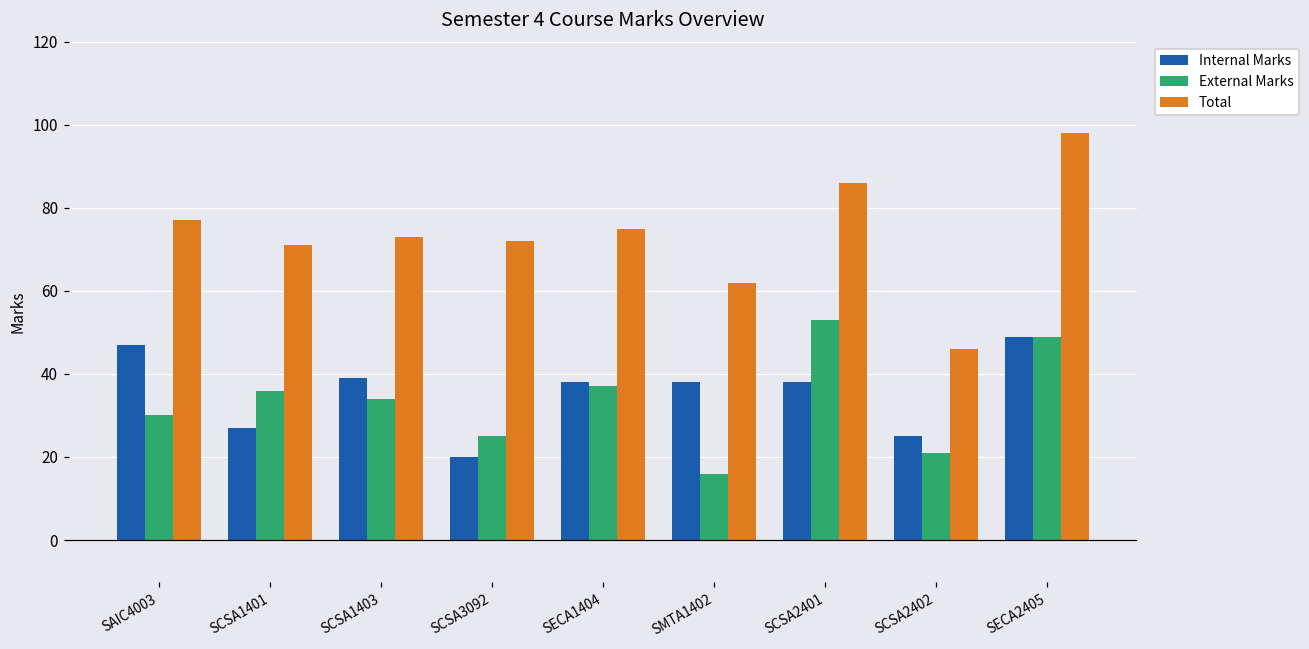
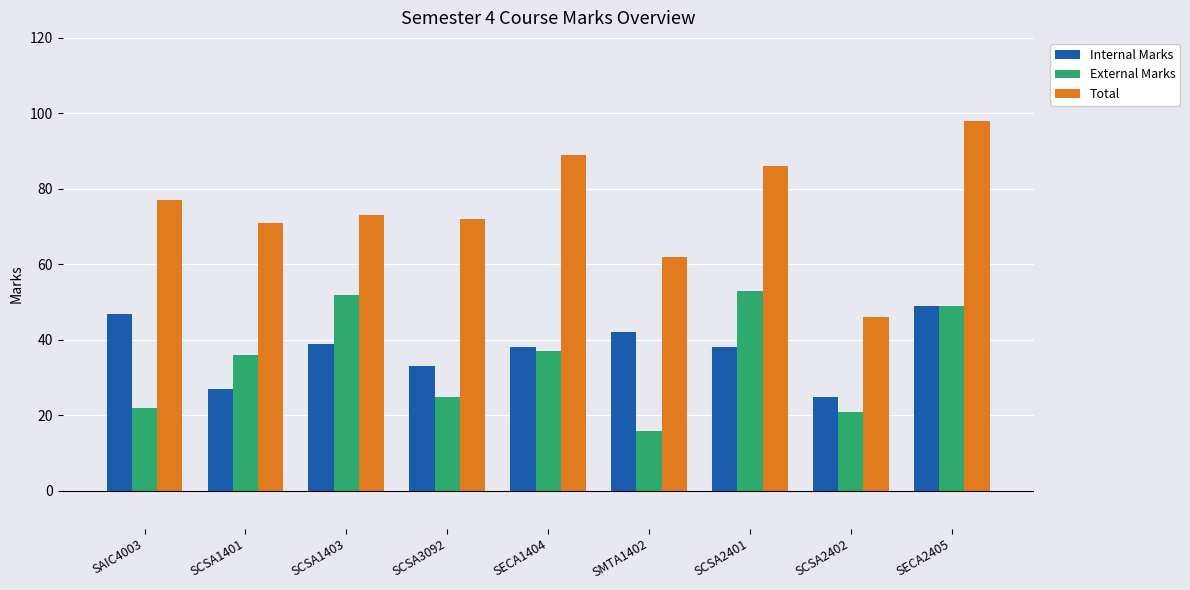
  {
    "Internal Marks": {
      "SAIC4003": 47,
      "SCSA1401": 27,
      "SCSA1403": 39,
-     "SCSA3092": 20,
+     "SCSA3092": 33,
      "SECA1404": 38,
-     "SMTA1402": 38,
+     "SMTA1402": 42,
      "SCSA2401": 38,
      "SCSA2402": 25,
      "SECA2405": 49
    },
    "External Marks": {
-     "SAIC4003": 30,
+     "SAIC4003": 22,
      "SCSA1401": 36,
-     "SCSA1403": 34,
+     "SCSA1403": 52,
      "SCSA3092": 25,
      "SECA1404": 37,
      "SMTA1402": 16,
      "SCSA2401": 53,
      "SCSA2402": 21,
      "SECA2405": 49
    },
    "Total": {
      "SAIC4003": 77,
      "SCSA1401": 71,
      "SCSA1403": 73,
      "SCSA3092": 72,
-     "SECA1404": 75,
+     "SECA1404": 89,
      "SMTA1402": 62,
      "SCSA2401": 86,
      "SCSA2402": 46,
      "SECA2405": 98
    }
  }
